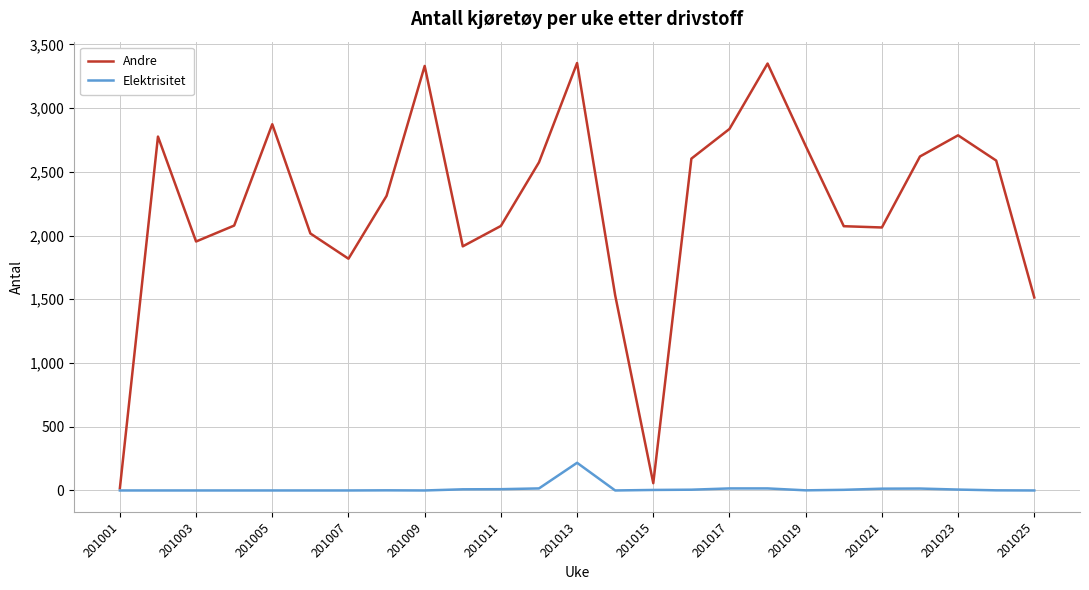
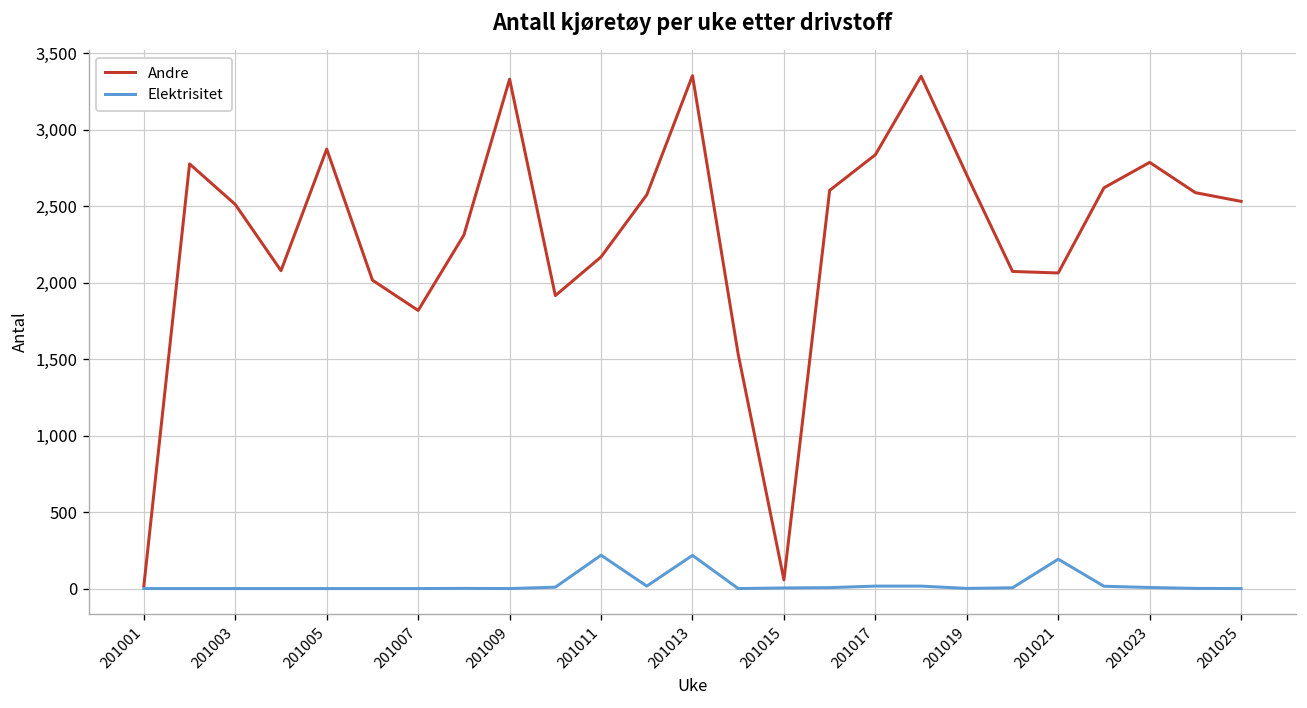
  {
    "Andre": {
-     "201003": "1,950",
+     "201003": "2,510",
      "201005": "2,870",
      "201007": "1,820",
      "201009": "3,330",
-     "201011": "2,080",
+     "201011": "2,170",
      "201013": "3,350",
      "201015": "60",
      "201017": "2,840",
      "201019": "2,700",
      "201021": "2,060",
      "201023": "2,790",
-     "201025": "1,510"
+     "201025": "2,530"
    },
    "Elektrisitet": {
      "201003": "0",
      "201005": "0",
      "201007": "0",
      "201009": "0",
-     "201011": "10",
+     "201011": "220",
      "201013": "220",
      "201015": "0",
      "201017": "20",
      "201019": "0",
-     "201021": "10",
+     "201021": "190",
      "201023": "10",
      "201025": "0"
    }
  }
